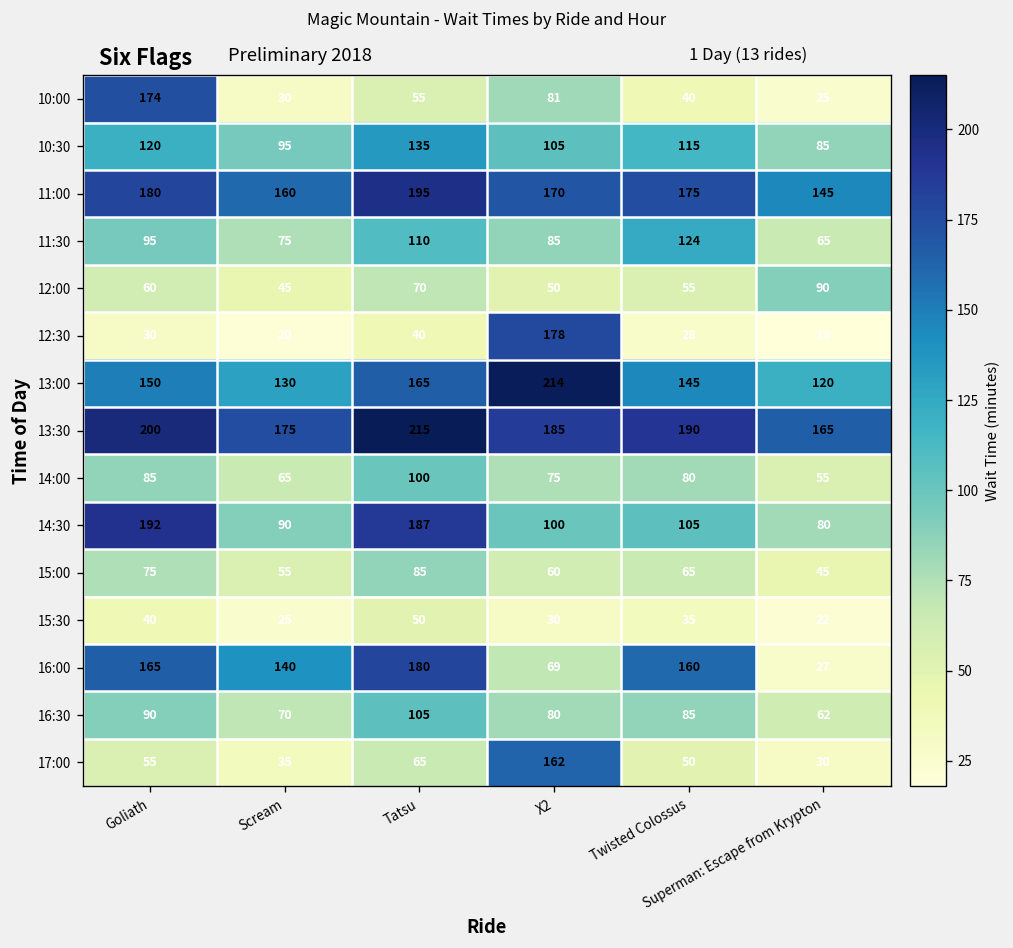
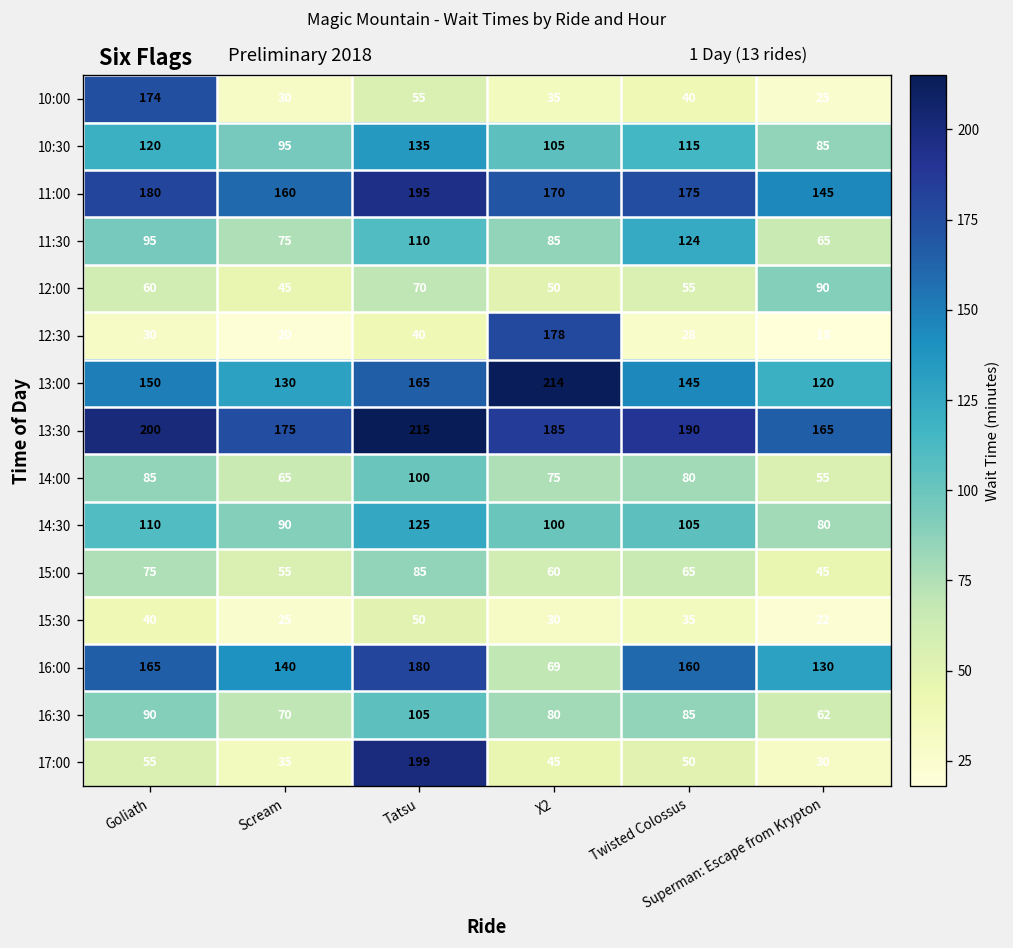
  {
    "10:00": {
      "Goliath": 174,
      "Scream": 30,
      "Tatsu": 55,
-     "X2": 81,
+     "X2": 35,
      "Twisted Colossus": 40,
      "Superman: Escape from Krypton": 25
    },
    "10:30": {
      "Goliath": 120,
      "Scream": 95,
      "Tatsu": 135,
      "X2": 105,
      "Twisted Colossus": 115,
      "Superman: Escape from Krypton": 85
    },
    "11:00": {
      "Goliath": 180,
      "Scream": 160,
      "Tatsu": 195,
      "X2": 170,
      "Twisted Colossus": 175,
      "Superman: Escape from Krypton": 145
    },
    "11:30": {
      "Goliath": 95,
      "Scream": 75,
      "Tatsu": 110,
      "X2": 85,
      "Twisted Colossus": 124,
      "Superman: Escape from Krypton": 65
    },
    "12:00": {
      "Goliath": 60,
      "Scream": 45,
      "Tatsu": 70,
      "X2": 50,
      "Twisted Colossus": 55,
      "Superman: Escape from Krypton": 90
    },
    "12:30": {
      "Goliath": 30,
      "Tatsu": 40,
      "X2": 178,
      "Twisted Colossus": 28
    },
    "13:00": {
      "Goliath": 150,
      "Scream": 130,
      "Tatsu": 165,
      "X2": 214,
      "Twisted Colossus": 145,
      "Superman: Escape from Krypton": 120
    },
    "13:30": {
      "Goliath": 200,
      "Scream": 175,
      "Tatsu": 215,
      "X2": 185,
      "Twisted Colossus": 190,
      "Superman: Escape from Krypton": 165
    },
    "14:00": {
      "Goliath": 85,
      "Scream": 65,
      "Tatsu": 100,
      "X2": 75,
      "Twisted Colossus": 80,
      "Superman: Escape from Krypton": 55
    },
    "14:30": {
-     "Goliath": 192,
+     "Goliath": 110,
      "Scream": 90,
-     "Tatsu": 187,
+     "Tatsu": 125,
      "X2": 100,
      "Twisted Colossus": 105,
      "Superman: Escape from Krypton": 80
    },
    "15:00": {
      "Goliath": 75,
      "Scream": 55,
      "Tatsu": 85,
      "X2": 60,
      "Twisted Colossus": 65,
      "Superman: Escape from Krypton": 45
    },
    "15:30": {
      "Goliath": 40,
      "Scream": 25,
      "Tatsu": 50,
      "X2": 30,
      "Twisted Colossus": 35
    },
    "16:00": {
      "Goliath": 165,
      "Scream": 140,
      "Tatsu": 180,
      "X2": 69,
      "Twisted Colossus": 160,
-     "Superman: Escape from Krypton": 27
+     "Superman: Escape from Krypton": 130
    },
    "16:30": {
      "Goliath": 90,
      "Scream": 70,
      "Tatsu": 105,
      "X2": 80,
      "Twisted Colossus": 85,
      "Superman: Escape from Krypton": 62
    },
    "17:00": {
      "Goliath": 55,
      "Scream": 35,
-     "Tatsu": 65,
-     "X2": 162,
+     "Tatsu": 199,
+     "X2": 45,
      "Twisted Colossus": 50,
      "Superman: Escape from Krypton": 30
    }
  }
